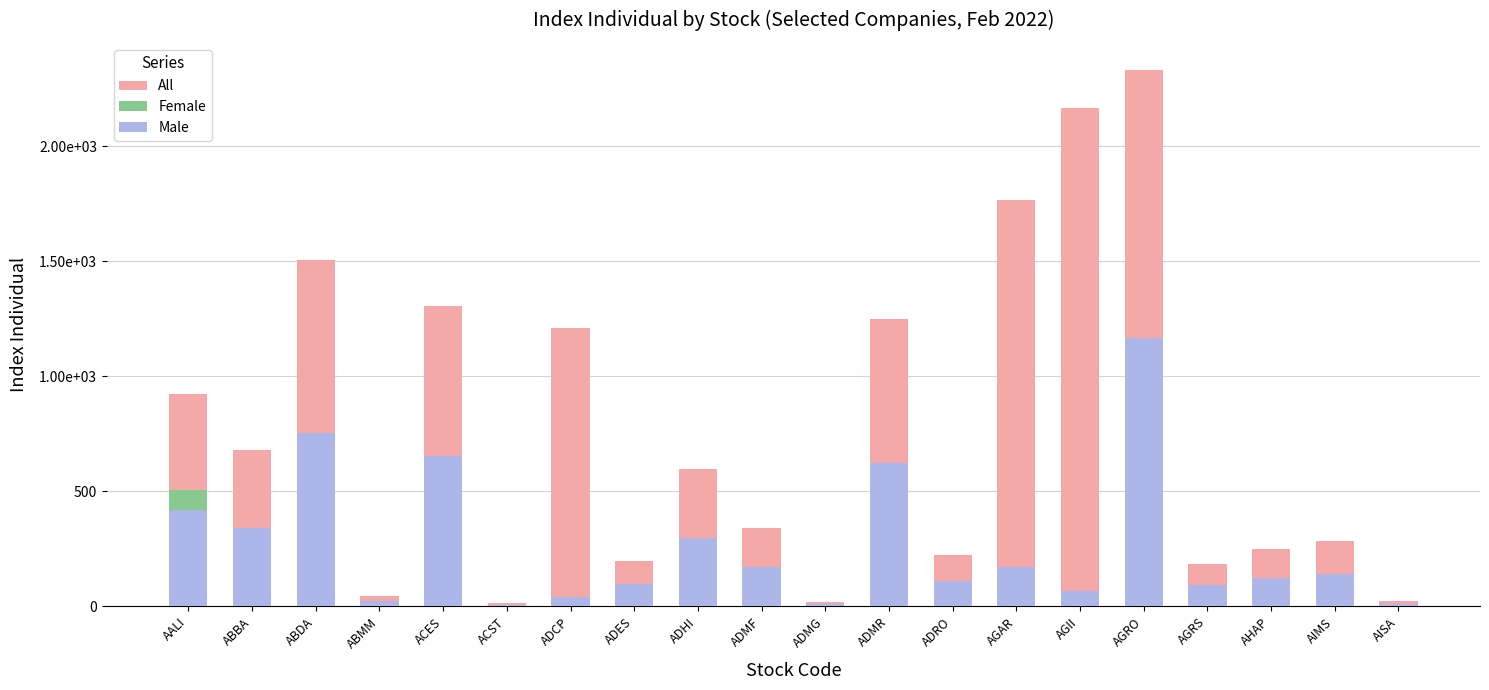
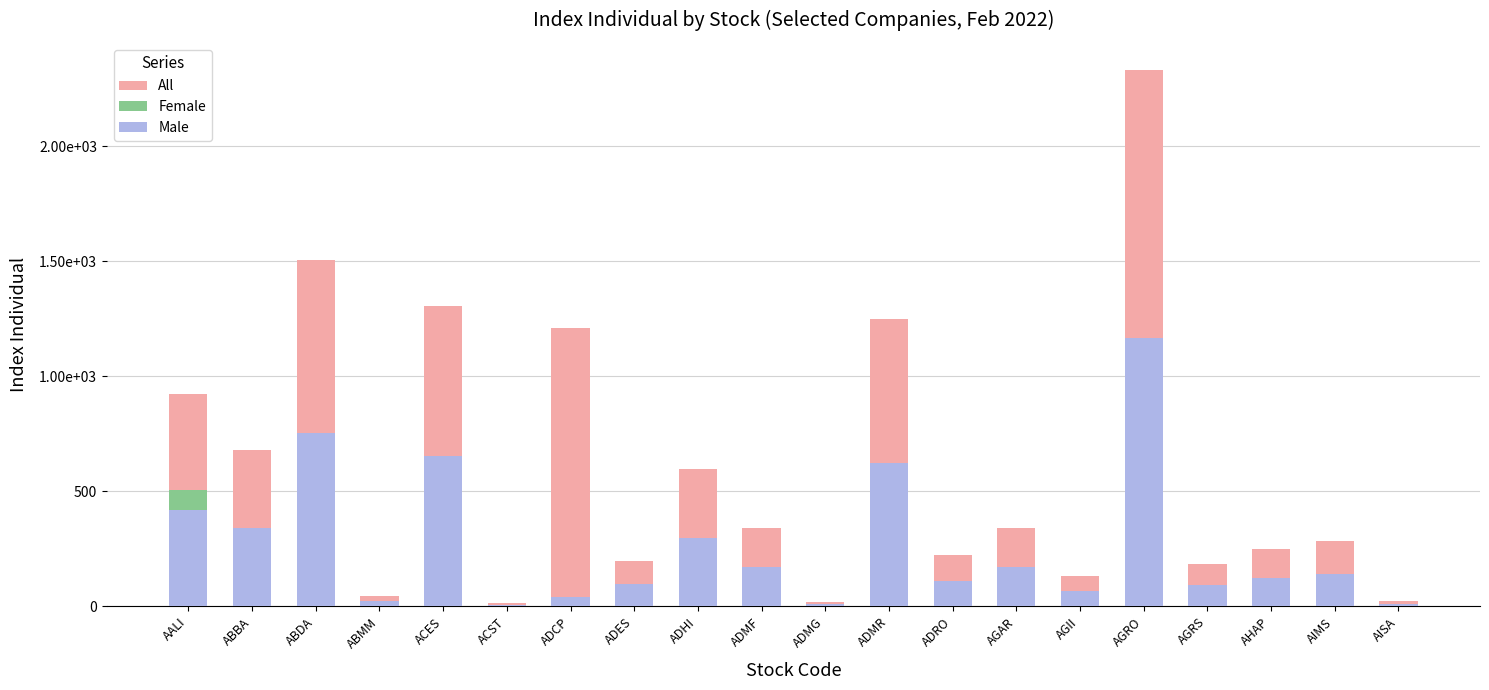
  {
    "All": {
      "AALI": 920,
      "ABBA": 680,
      "ABDA": 1510,
      "ABMM": 50,
      "ACES": 1300,
      "ACST": 10,
      "ADCP": 1210,
      "ADES": 200,
      "ADHI": 600,
      "ADMF": 340,
      "ADMG": 20,
      "ADMR": 1250,
      "ADRO": 220,
-     "AGAR": 1770,
-     "AGII": 2170,
+     "AGAR": 340,
+     "AGII": 130,
      "AGRO": 2330,
      "AGRS": 180,
      "AHAP": 250,
      "AIMS": 280,
      "AISA": 20
    }
  }
